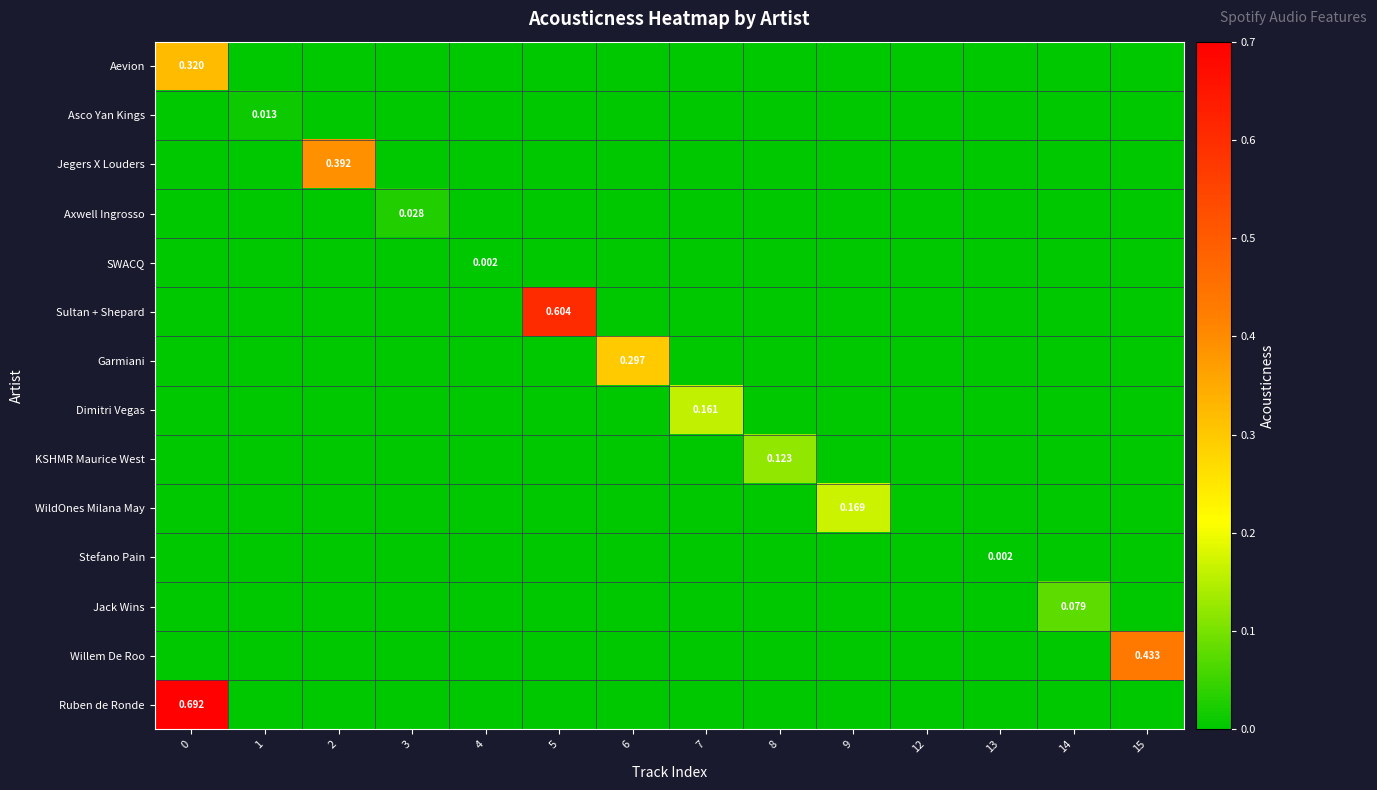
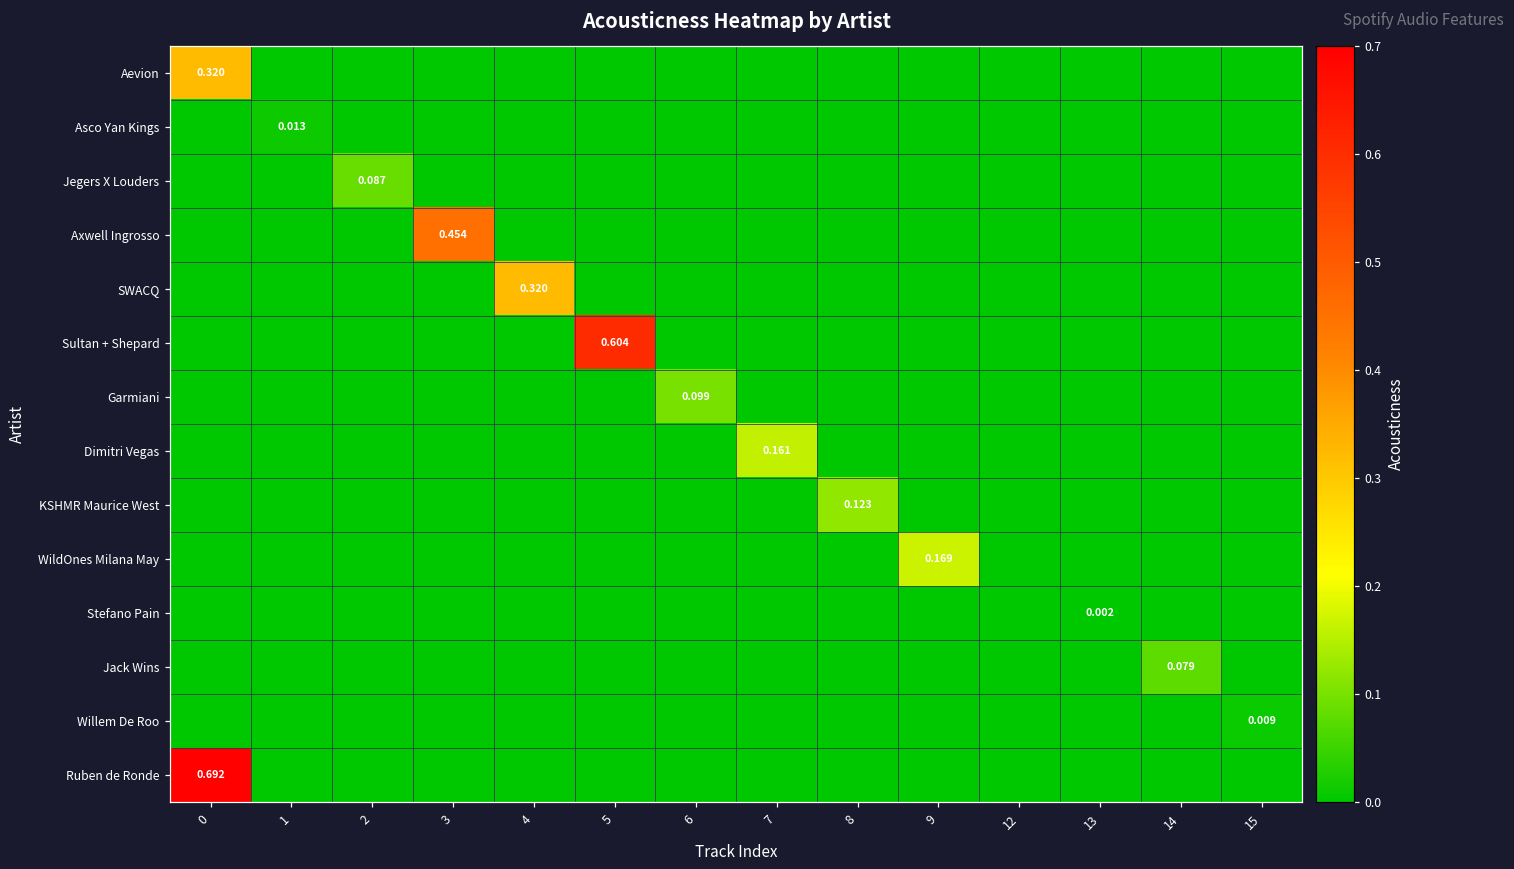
  {
    "Aevion": {
      "0": 0.320
    },
    "Asco Yan Kings": {
      "1": 0.013
    },
    "Jegers X Louders": {
-     "2": 0.392
+     "2": 0.087
    },
    "Axwell Ingrosso": {
-     "3": 0.028
+     "3": 0.454
    },
    "SWACQ": {
-     "4": 0.002
+     "4": 0.320
    },
    "Sultan + Shepard": {
      "5": 0.604
    },
    "Garmiani": {
-     "6": 0.297
+     "6": 0.099
    },
    "Dimitri Vegas": {
      "7": 0.161
    },
    "KSHMR Maurice West": {
      "8": 0.123
    },
    "WildOnes Milana May": {
      "9": 0.169
    },
    "Stefano Pain": {
      "13": 0.002
    },
    "Jack Wins": {
      "14": 0.079
    },
    "Willem De Roo": {
-     "15": 0.433
+     "15": 0.009
    },
    "Ruben de Ronde": {
      "0": 0.692
    }
  }
